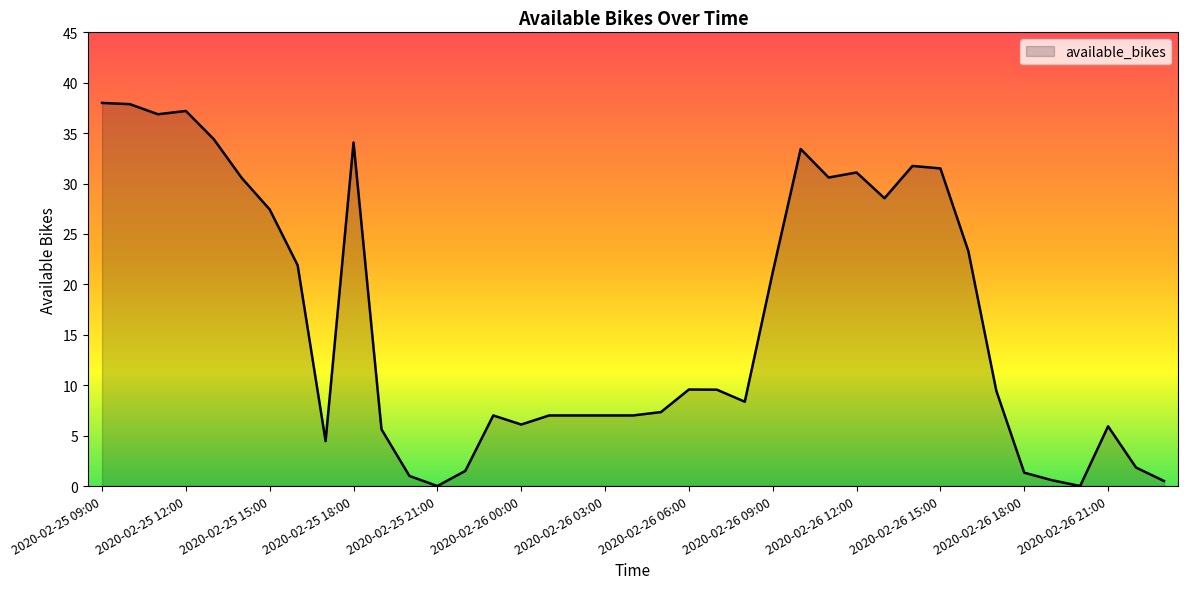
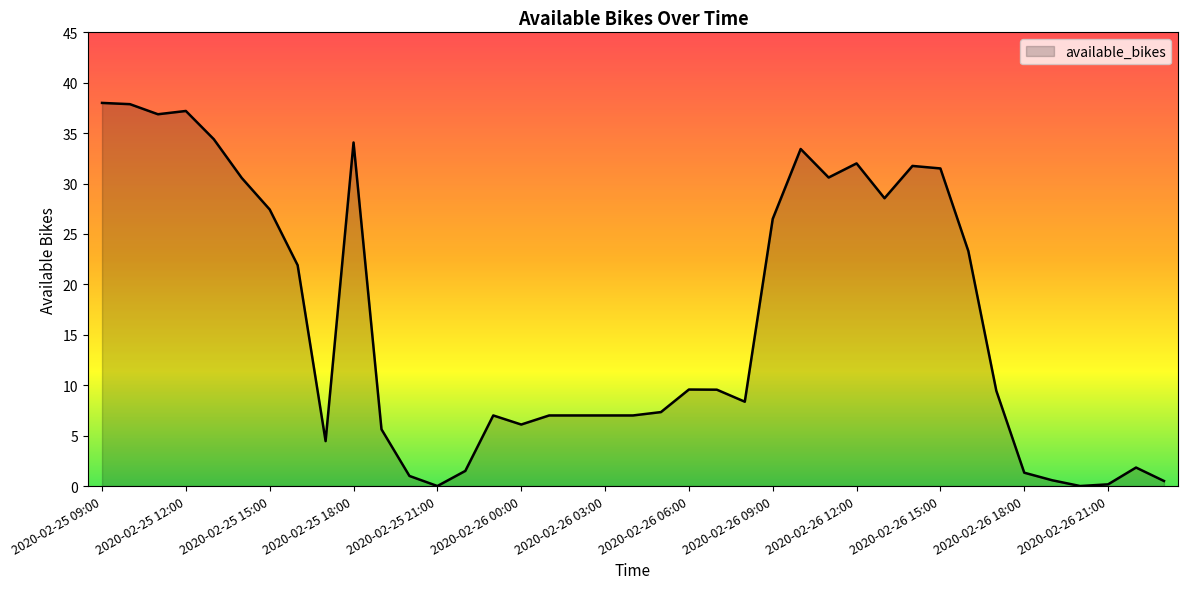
  {
    "2020-02-25 09:00": 38.0,
    "2020-02-25 12:00": 37.2,
    "2020-02-25 15:00": 27.4,
    "2020-02-25 18:00": 34.1,
    "2020-02-25 21:00": 0.0,
    "2020-02-26 00:00": 6.1,
    "2020-02-26 03:00": 7.0,
    "2020-02-26 06:00": 9.6,
-   "2020-02-26 09:00": 21.2,
-   "2020-02-26 12:00": 31.1,
+   "2020-02-26 09:00": 26.5,
+   "2020-02-26 12:00": 32.0,
    "2020-02-26 15:00": 31.5,
    "2020-02-26 18:00": 1.3,
-   "2020-02-26 21:00": 5.9
+   "2020-02-26 21:00": 0.2
  }
